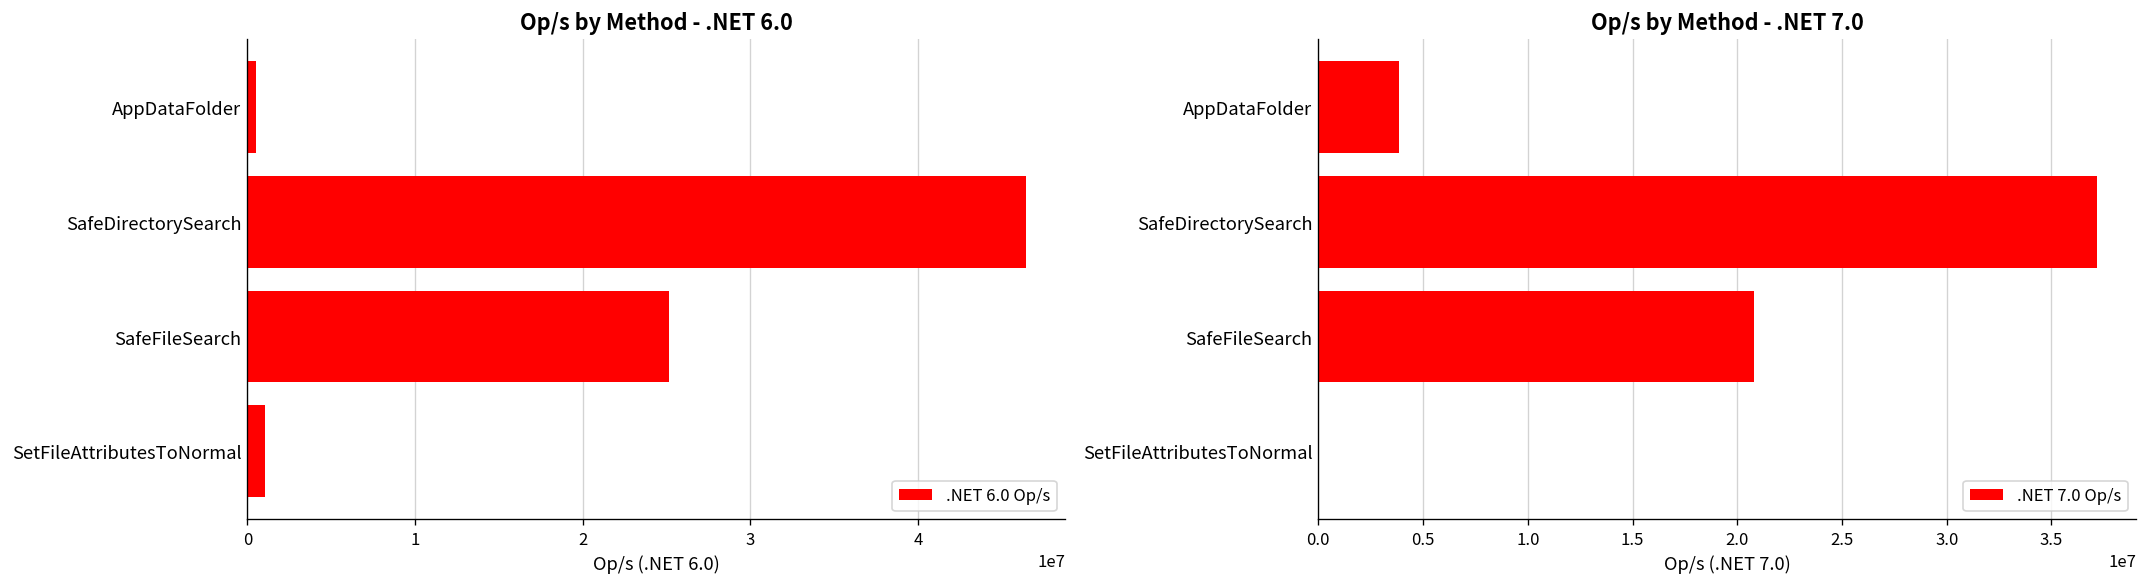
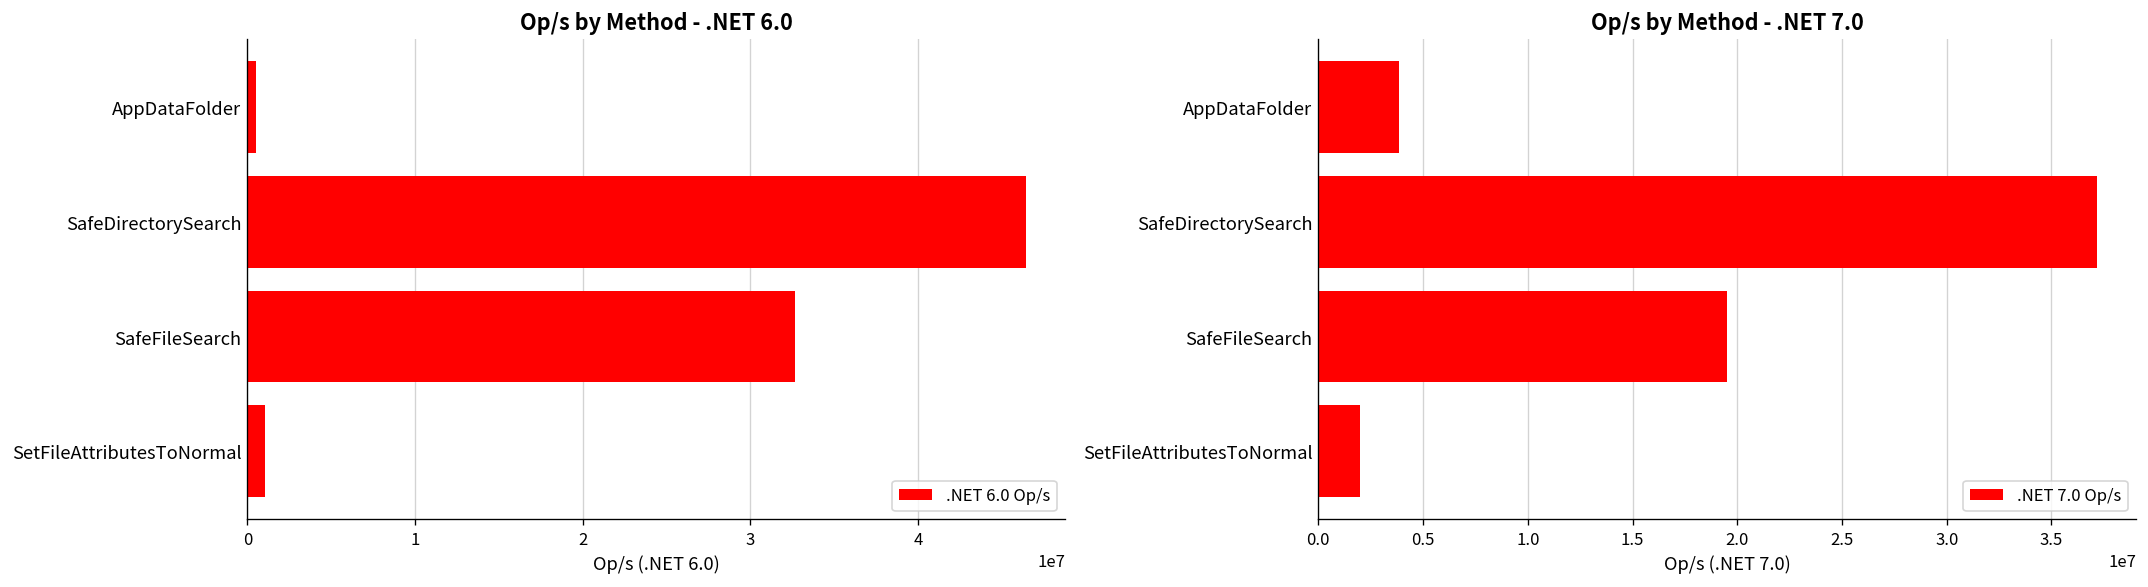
  {
    "Op/s by Method - .NET 6.0": {
      "AppDataFolder": 500000,
      "SafeDirectorySearch": 46400000,
-     "SafeFileSearch": 25200000,
+     "SafeFileSearch": 32700000,
      "SetFileAttributesToNormal": 1100000
    },
    "Op/s by Method - .NET 7.0": {
      "AppDataFolder": 3900000,
      "SafeDirectorySearch": 37200000,
-     "SafeFileSearch": 20800000,
-     "SetFileAttributesToNormal": 0
+     "SafeFileSearch": 19500000,
+     "SetFileAttributesToNormal": 2000000
    }
  }
